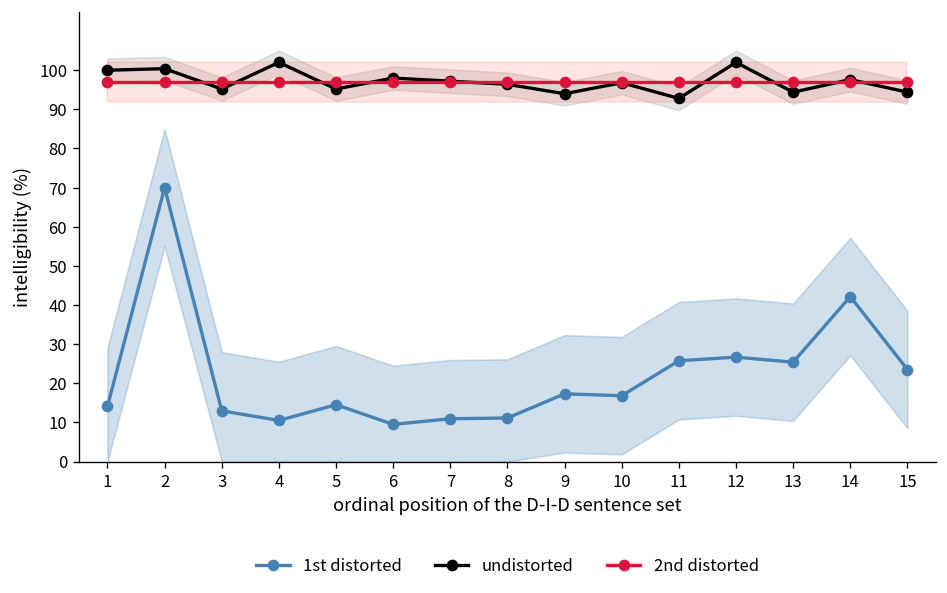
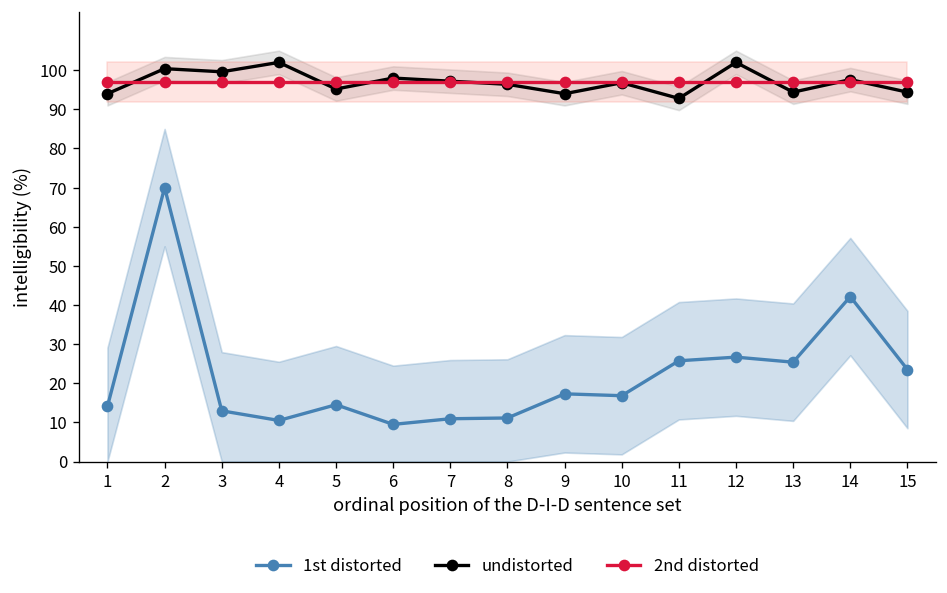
  {
    "undistorted": {
-     "1": 100,
+     "1": 94,
      "2": 100,
-     "3": 95,
+     "3": 100,
      "5": 95,
      "6": 98,
      "9": 94,
      "11": 93,
      "13": 94,
      "15": 94
    },
    "2nd distorted": {
      "2": 97,
      "3": 97,
      "4": 97,
      "5": 97,
      "6": 97,
      "11": 97,
      "12": 97
    }
  }
